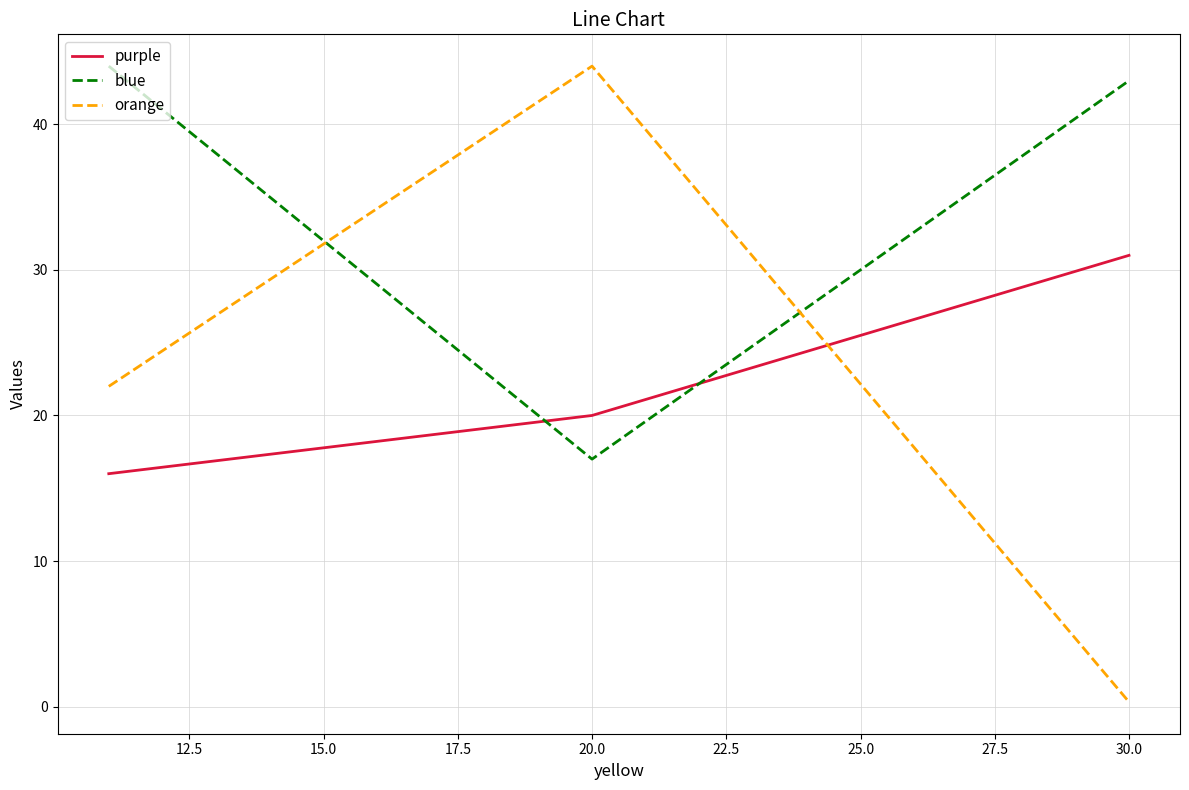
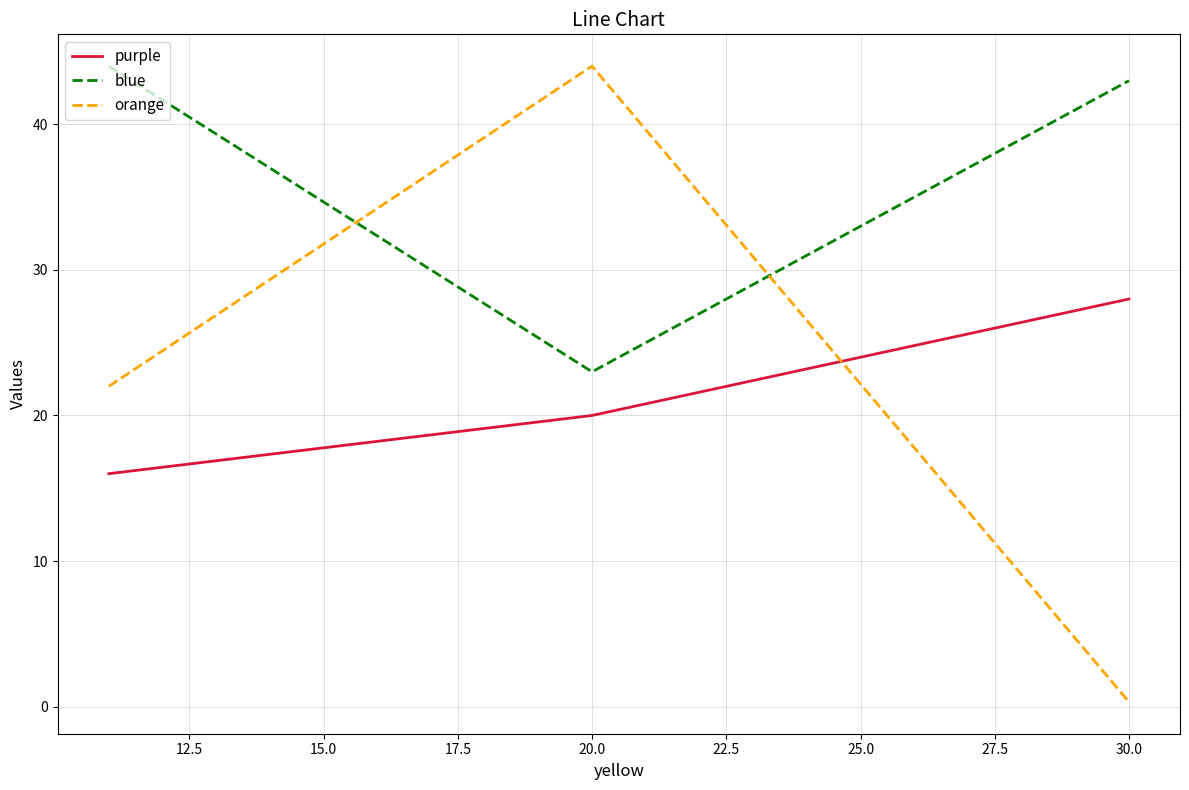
  {
    "purple": {
      "20.0": 20,
-     "30.0": 31
+     "30.0": 28
    },
    "blue": {
-     "20.0": 17,
+     "20.0": 23,
      "30.0": 43
    },
    "orange": {
      "20.0": 44,
      "30.0": 0.3
    }
  }
